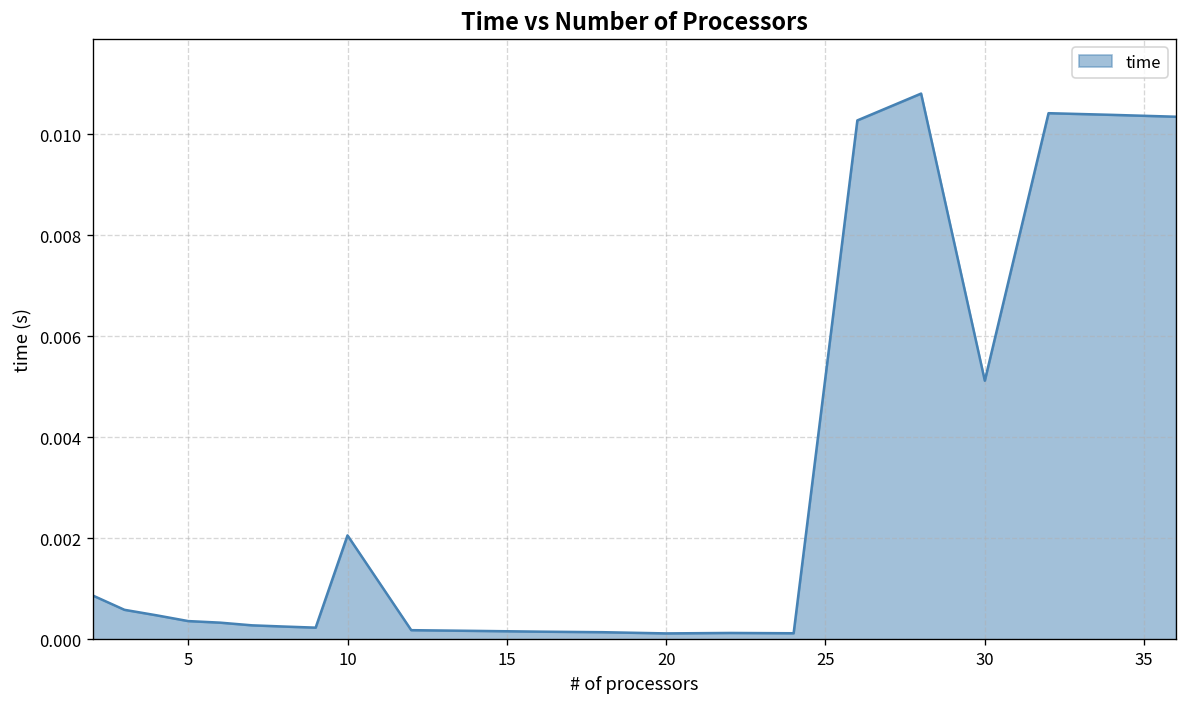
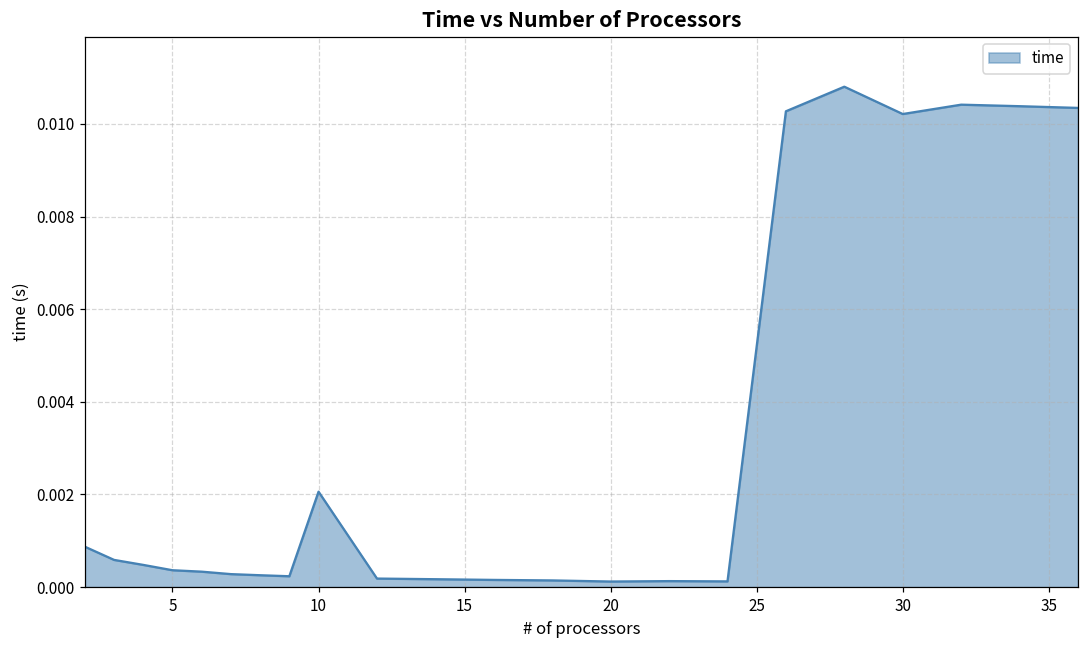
  {
    "5": 0.0004,
    "10": 0.0021,
    "20": 0.0001,
-   "30": 0.0051
+   "30": 0.0102
  }
